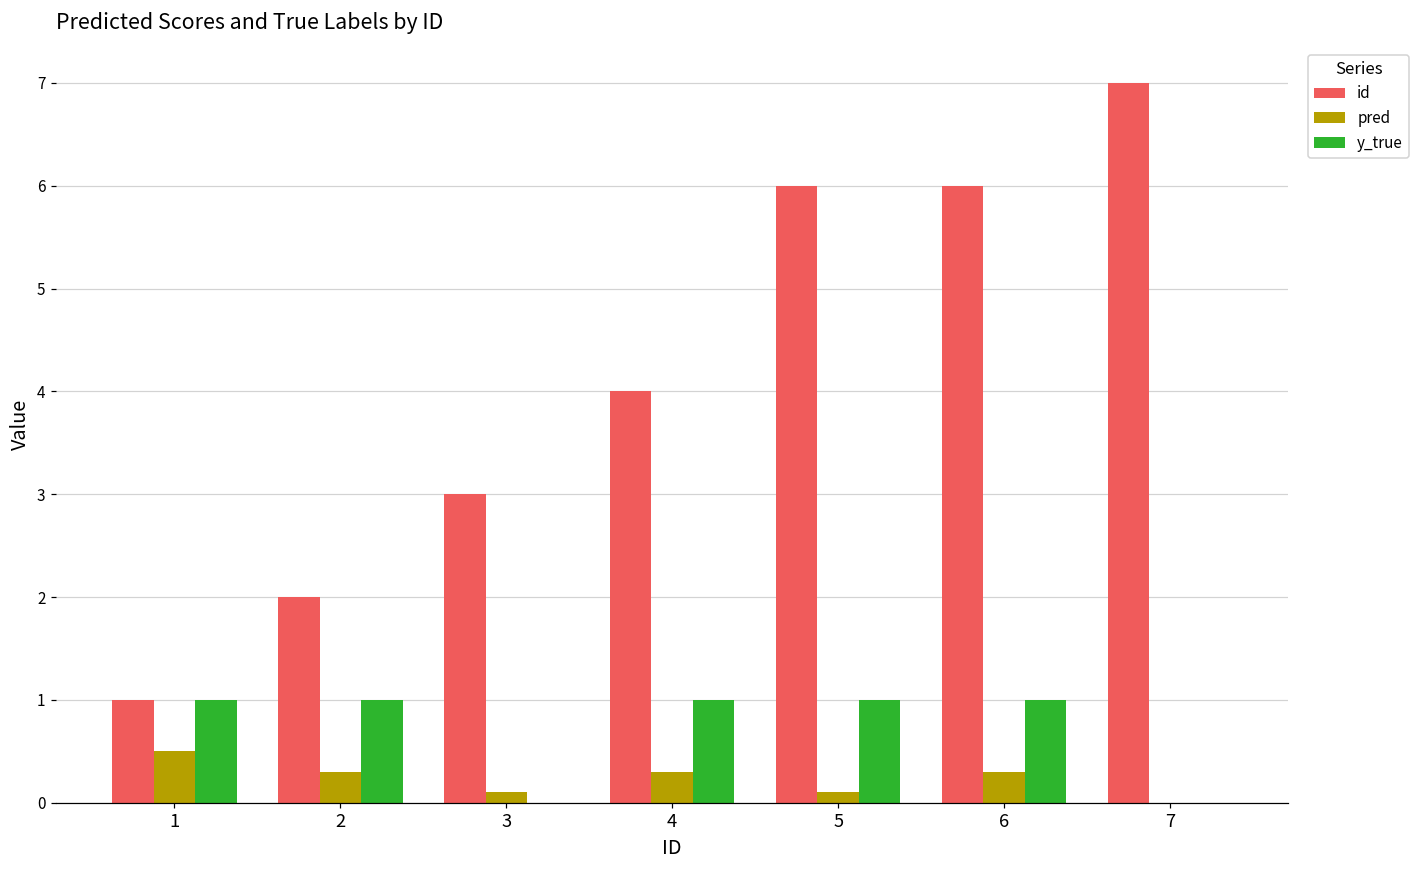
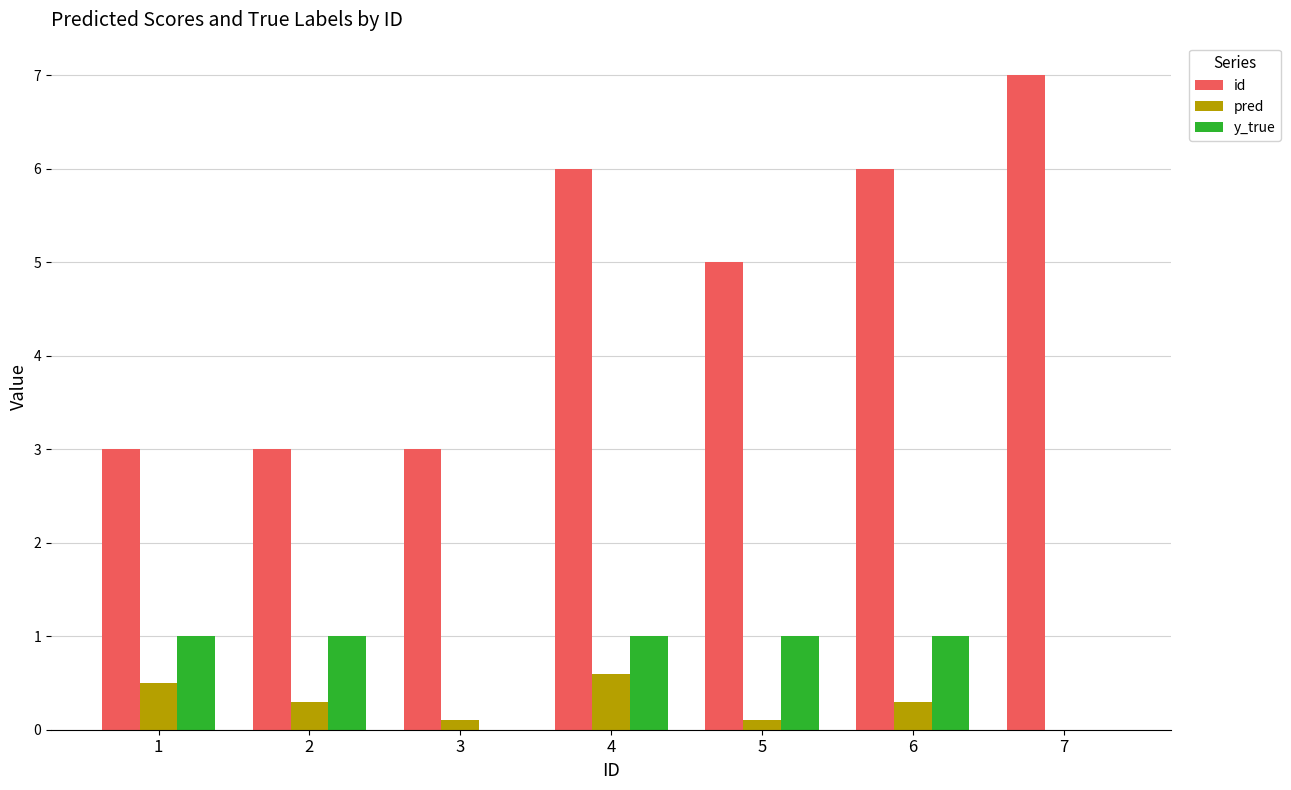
  {
    "id": {
-     "1": 1,
-     "2": 2,
+     "1": 3,
+     "2": 3,
      "3": 3,
-     "4": 4,
-     "5": 6,
+     "4": 6,
+     "5": 5,
      "6": 6,
      "7": 7
    },
    "pred": {
      "1": 0.5,
      "2": 0.3,
      "3": 0.1,
-     "4": 0.3,
+     "4": 0.6,
      "5": 0.1,
      "6": 0.3,
      "7": 0.0
    },
    "y_true": {
      "1": 1.0,
      "2": 1.0,
      "3": 0.0,
      "4": 1.0,
      "5": 1.0,
      "6": 1.0,
      "7": 0.0
    }
  }
